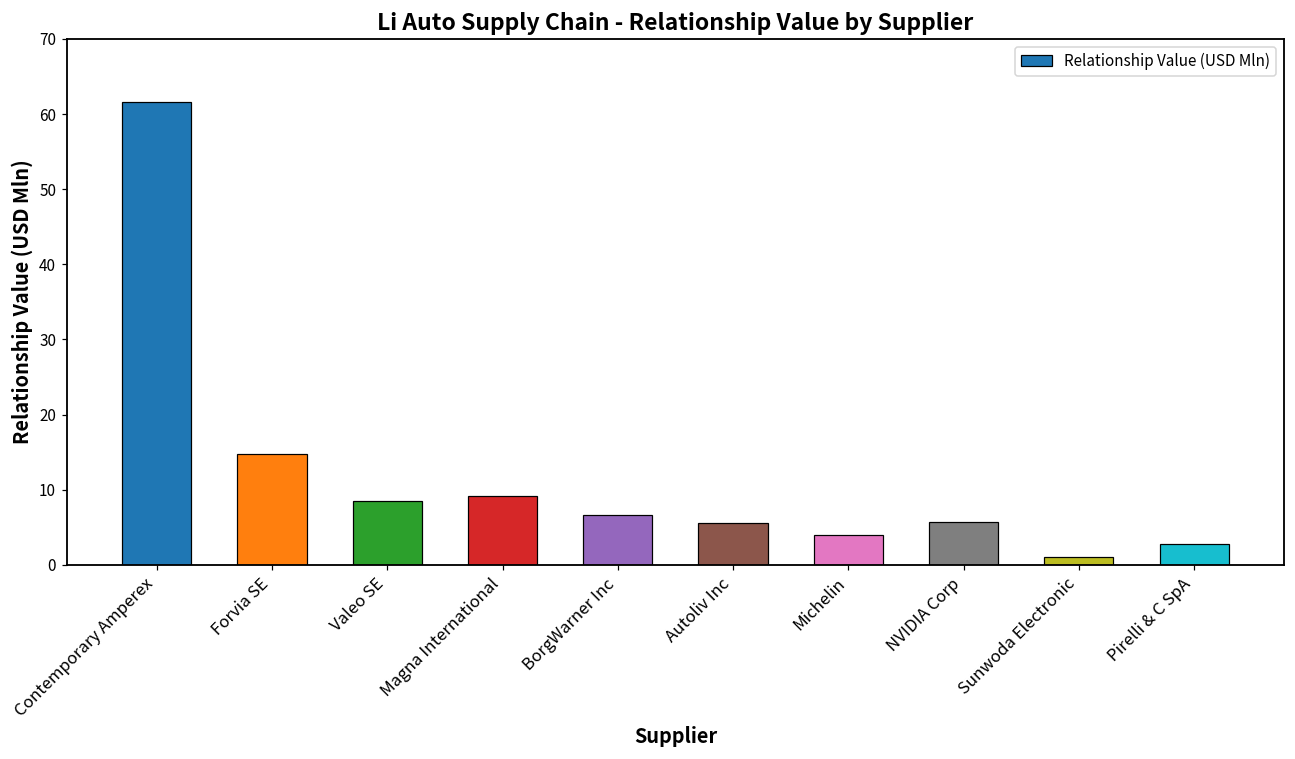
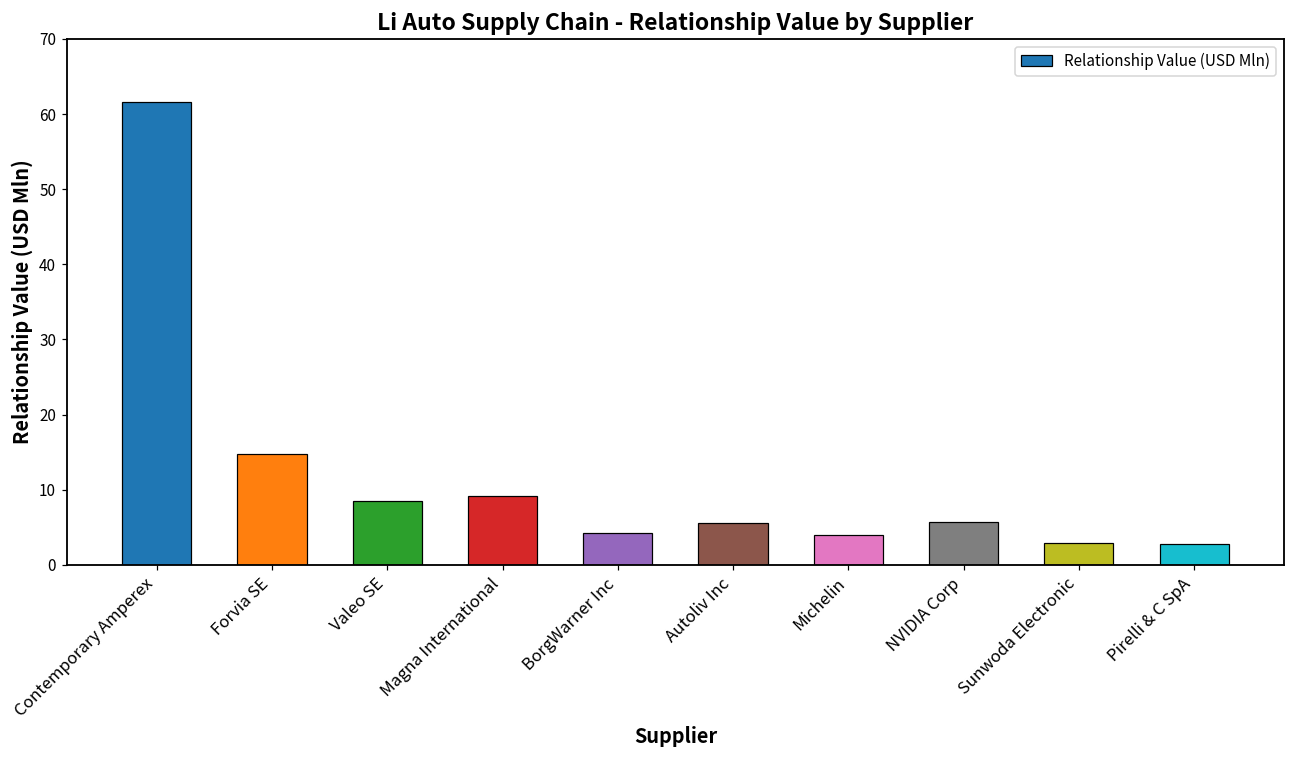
  {
    "Contemporary Amperex": 62,
    "Forvia SE": 15,
    "Valeo SE": 9,
    "Magna International": 9,
-   "BorgWarner Inc": 7,
+   "BorgWarner Inc": 4,
    "Autoliv Inc": 6,
    "Michelin": 4,
    "NVIDIA Corp": 6,
-   "Sunwoda Electronic": 1,
+   "Sunwoda Electronic": 3,
    "Pirelli & C SpA": 3
  }
